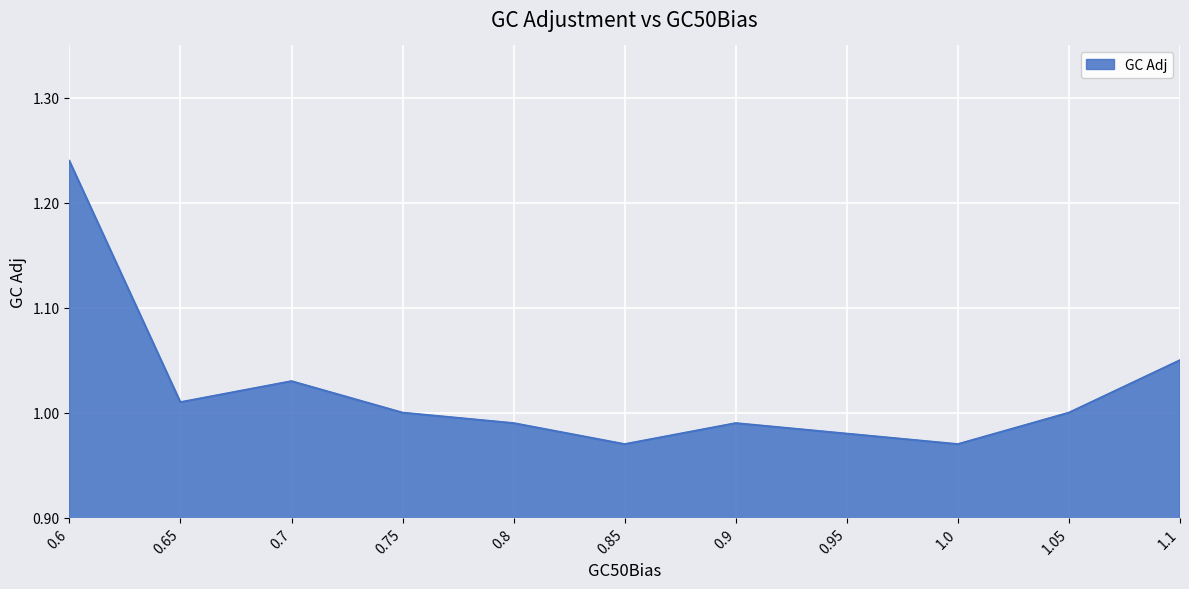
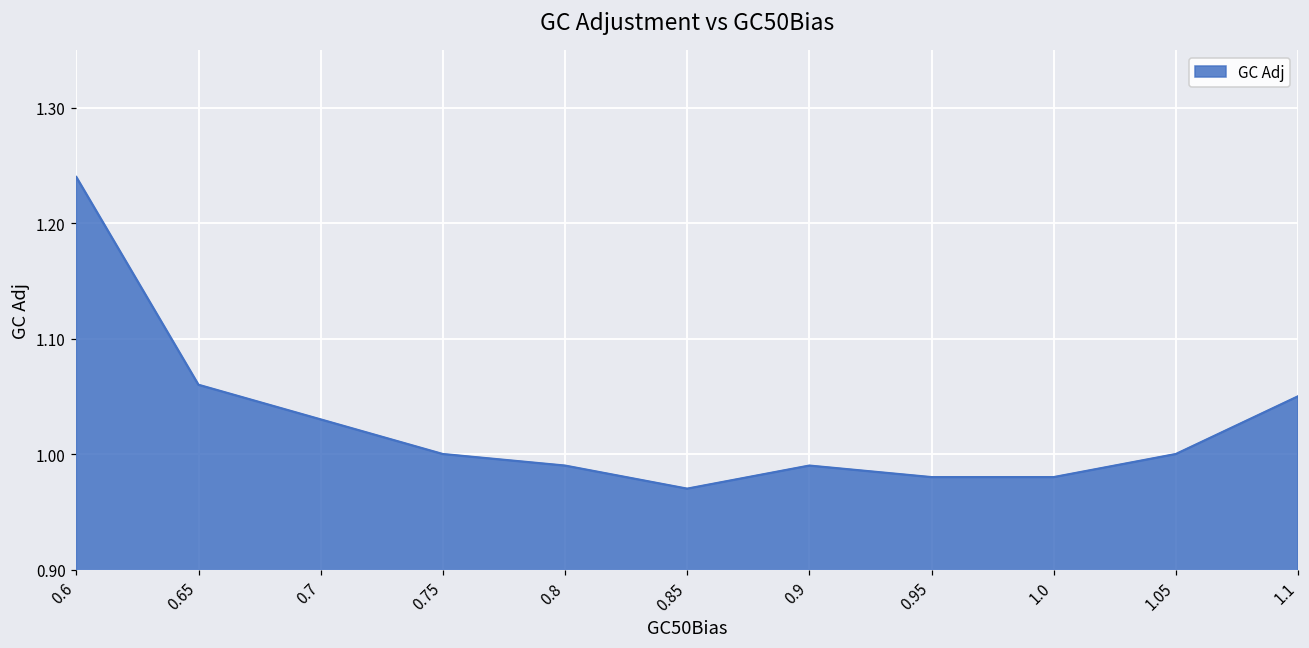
  {
    "0.6": 1.24,
-   "0.65": 1.01,
+   "0.65": 1.06,
    "0.7": 1.03,
    "0.75": 1.00,
    "0.8": 0.99,
    "0.85": 0.97,
    "0.9": 0.99,
    "0.95": 0.98,
-   "1.0": 0.97,
+   "1.0": 0.98,
    "1.05": 1.00,
    "1.1": 1.05
  }
